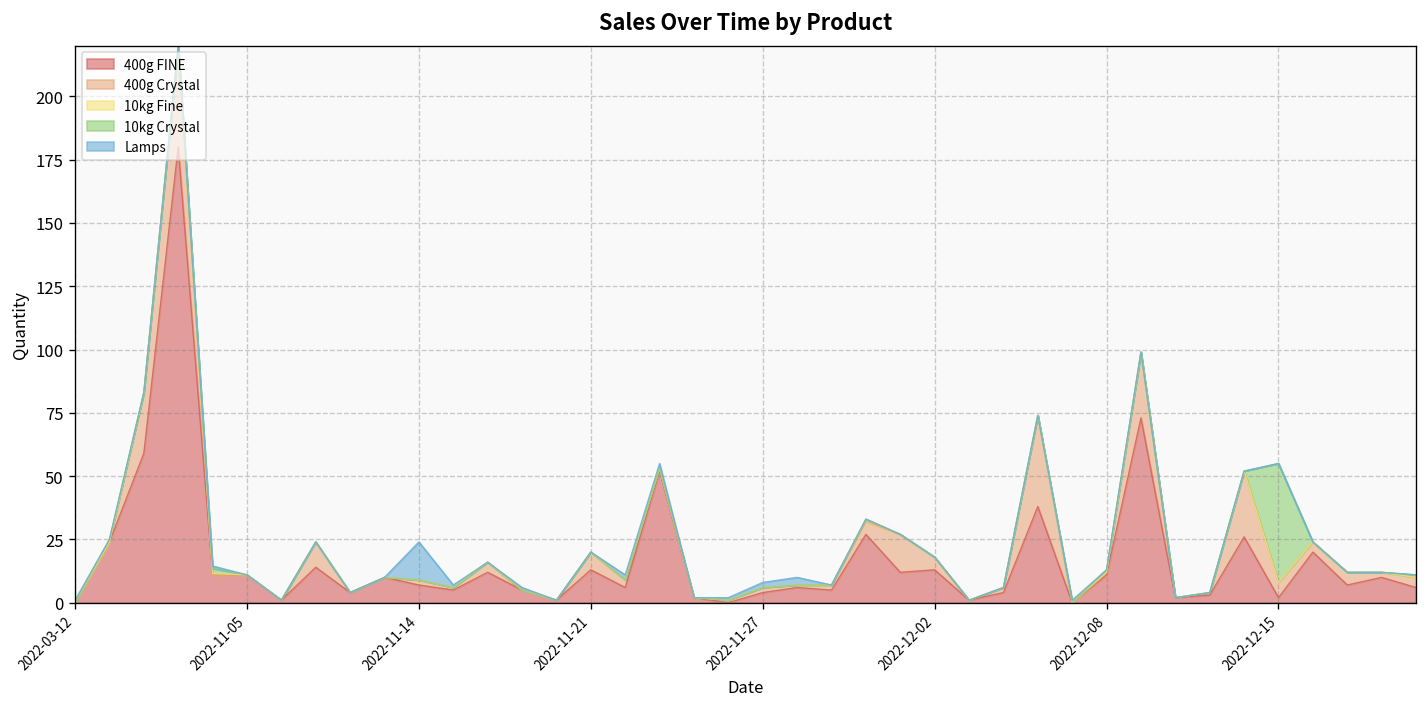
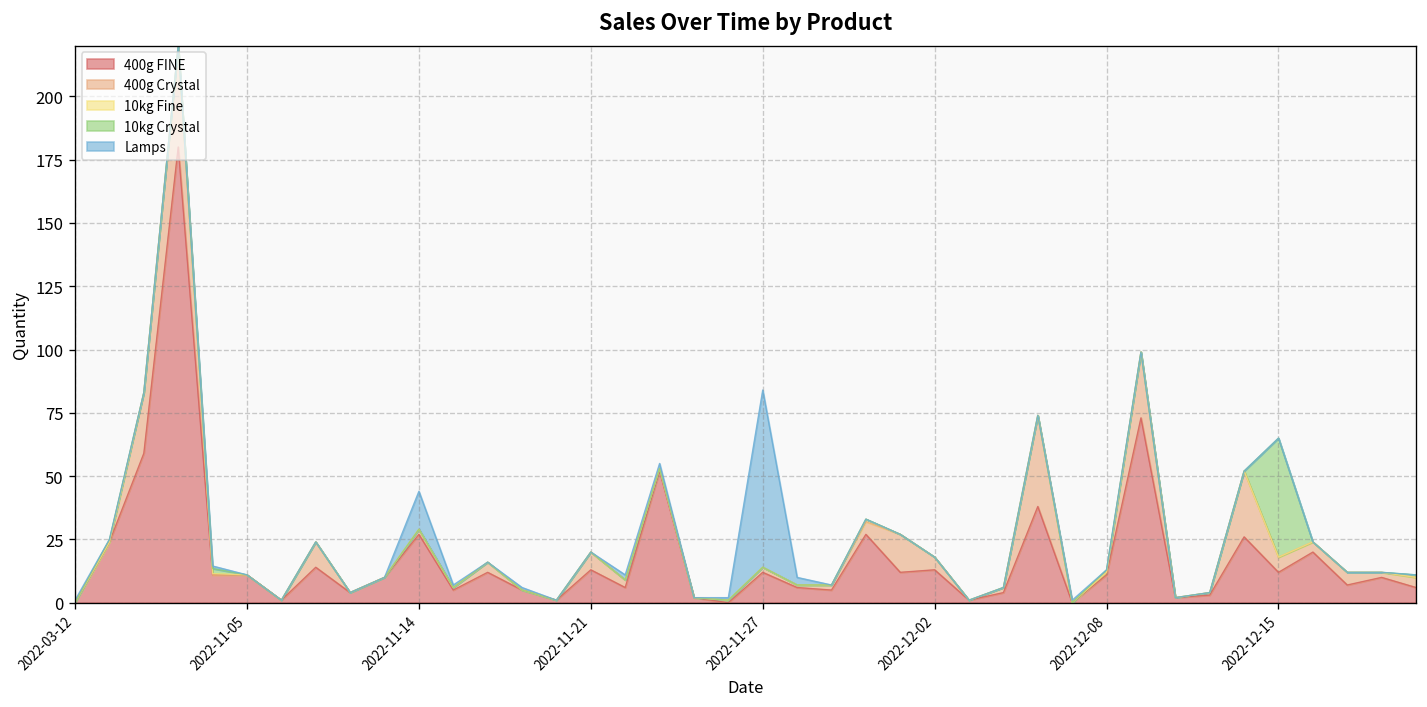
  {
    "400g FINE": {
-     "2022-11-14": 7,
+     "2022-11-14": 27,
      "2022-11-21": 13,
-     "2022-11-27": 4,
+     "2022-11-27": 12,
      "2022-12-02": 13,
-     "2022-12-15": 2
+     "2022-12-15": 12
    },
    "Lamps": {
      "2022-11-14": 15,
-     "2022-11-27": 2
+     "2022-11-27": 70
    }
  }
